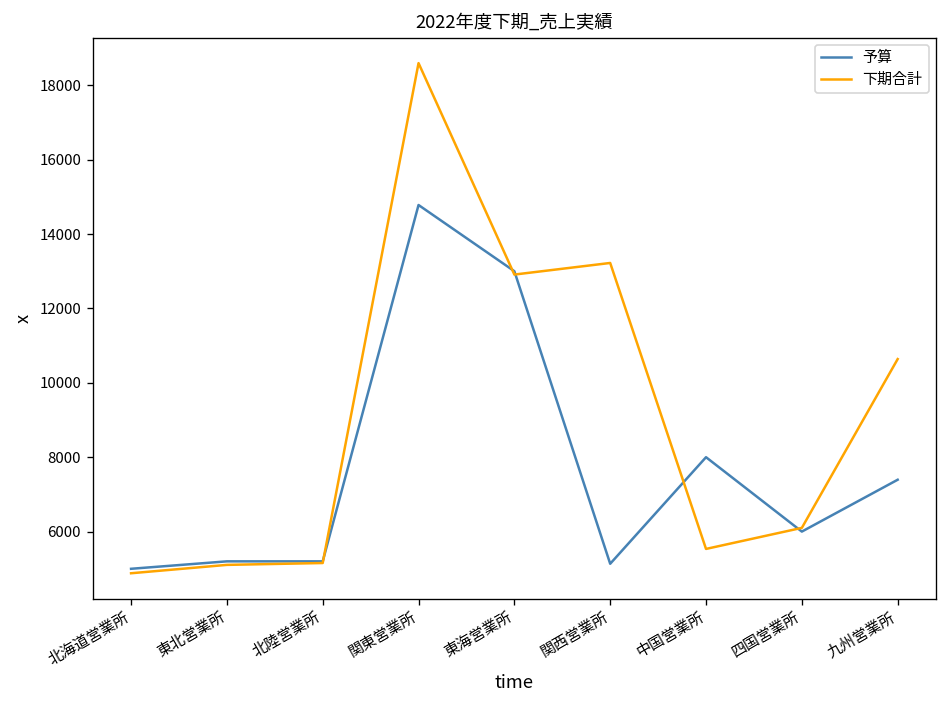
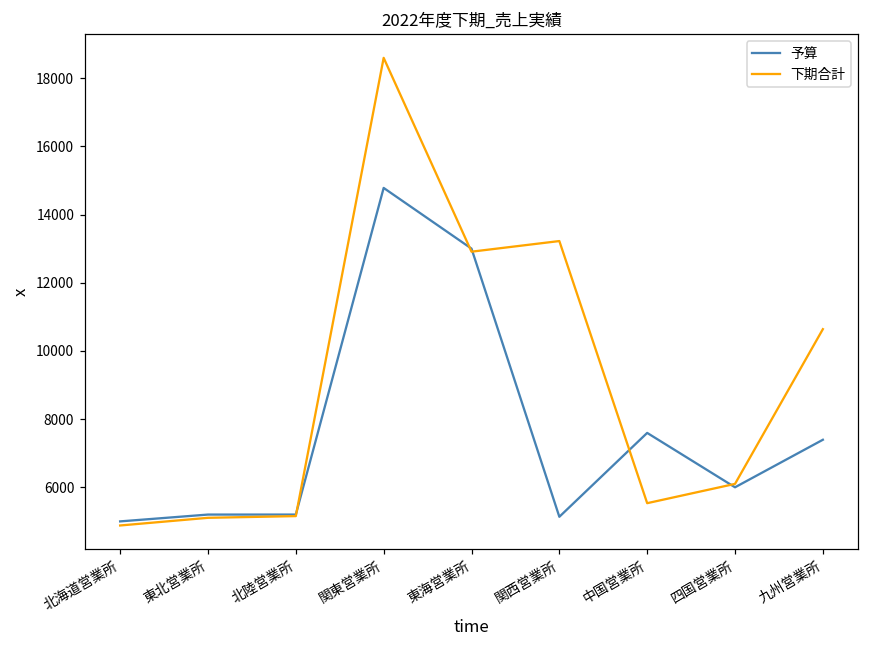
  {
    "予算": {
      "北海道営業所": 5000,
      "東北営業所": 5200,
      "関東営業所": 14800,
      "東海営業所": 13000,
      "関西営業所": 5100,
-     "中国営業所": 8000,
+     "中国営業所": 7600,
      "四国営業所": 6000,
      "九州営業所": 7400
    },
    "下期合計": {
      "北海道営業所": 4900,
      "東北営業所": 5100,
      "関東営業所": 18600,
      "東海営業所": 12900,
      "関西営業所": 13200,
      "中国営業所": 5500,
      "四国営業所": 6100,
      "九州営業所": 10600
    }
  }
